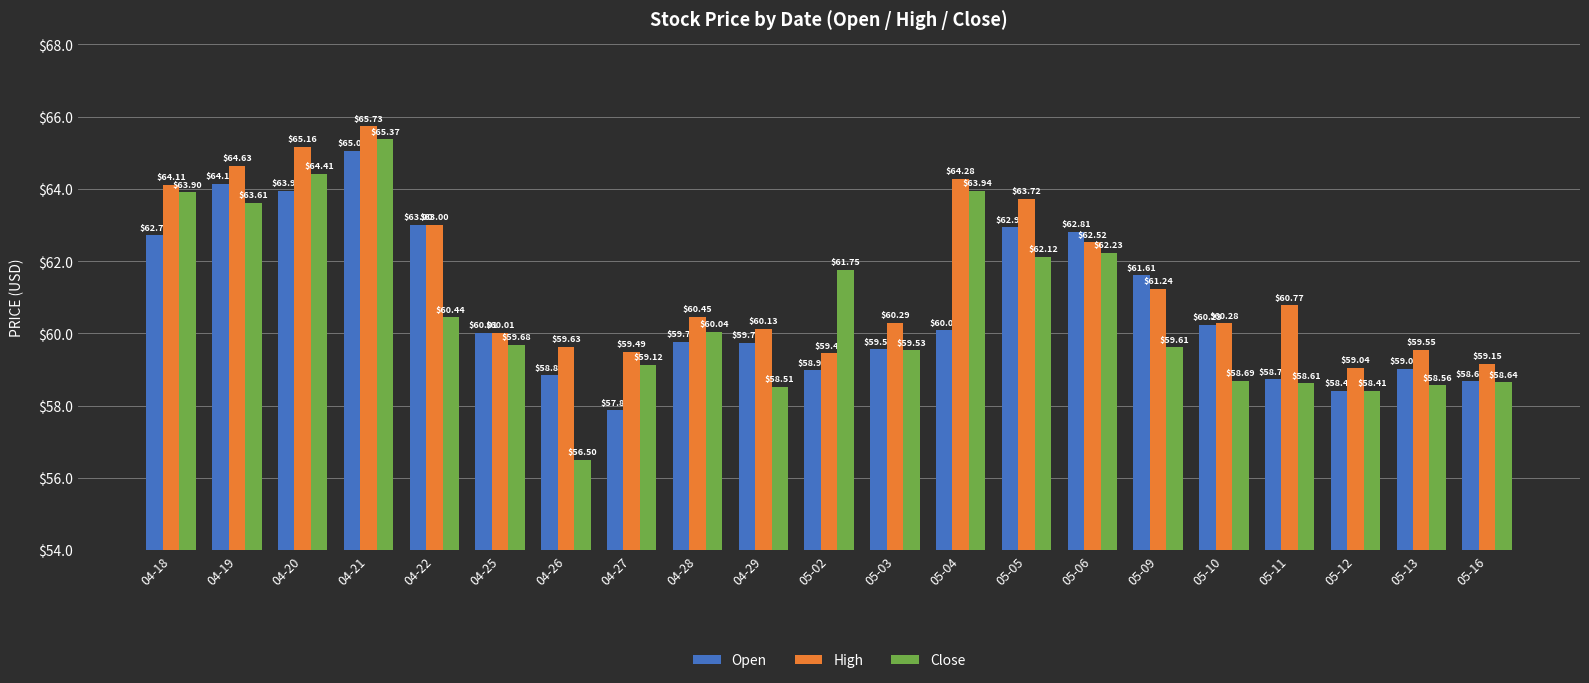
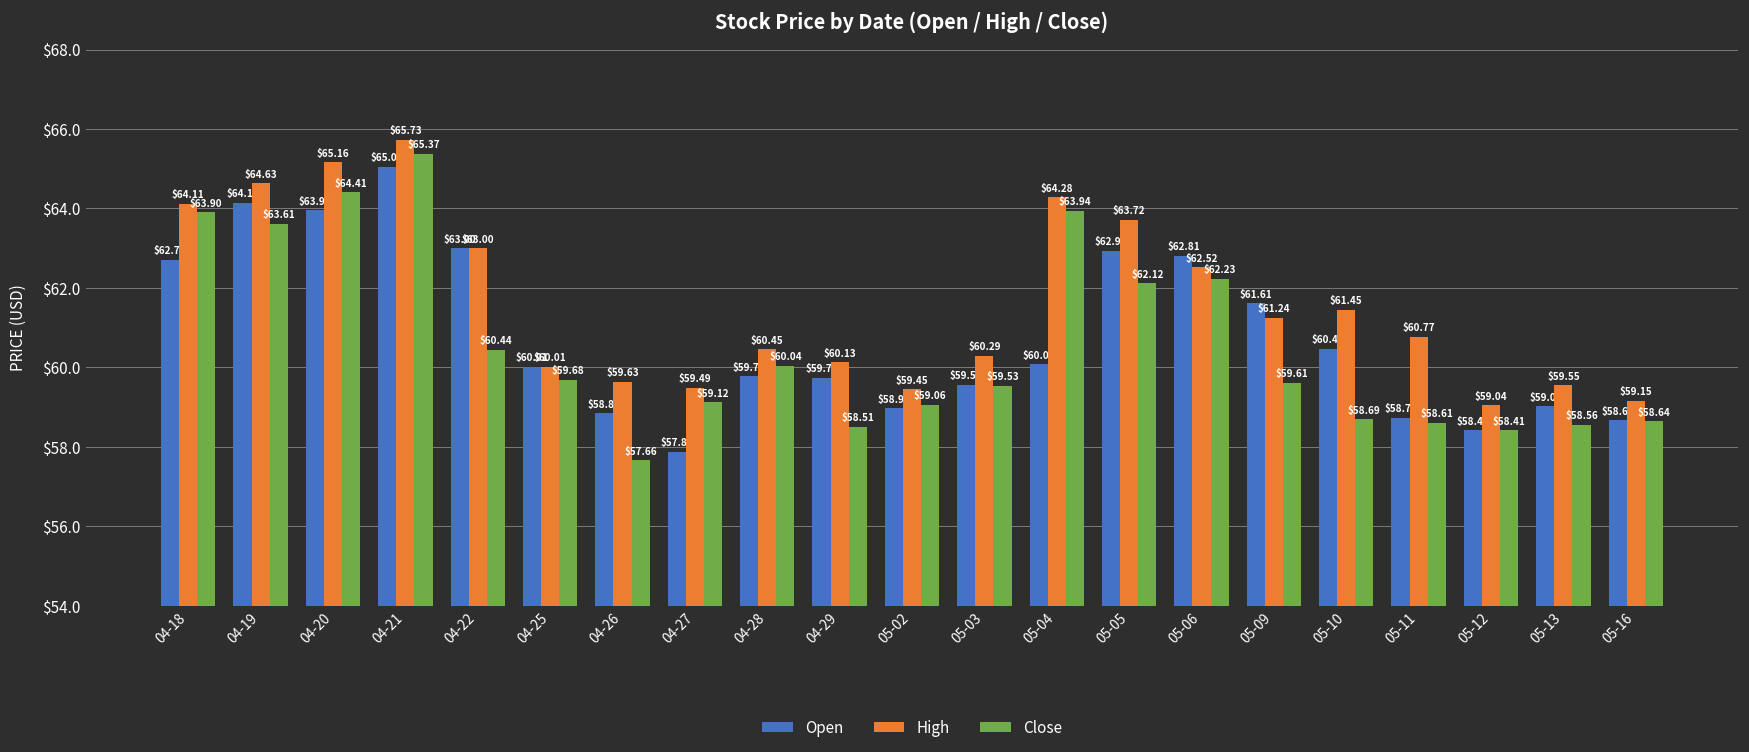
  {
    "Open": {
      "04-18": "$62.71",
      "04-19": "$64.14",
      "04-20": "$63.95",
      "04-21": "$65.05",
      "04-26": "$58.84",
      "04-27": "$57.87",
      "04-28": "$59.77",
      "04-29": "$59.74",
      "05-02": "$58.97",
      "05-03": "$59.56",
      "05-04": "$60.08",
      "05-05": "$62.93",
      "05-06": "$62.81",
      "05-09": "$61.61",
-     "05-10": "$60.23",
+     "05-10": "$60.47",
      "05-11": "$58.73",
      "05-12": "$58.41",
      "05-13": "$59.02",
      "05-16": "$58.67"
    },
    "High": {
      "04-18": "$64.11",
      "04-19": "$64.63",
      "04-20": "$65.16",
      "04-21": "$65.73",
      "04-26": "$59.63",
      "04-27": "$59.49",
      "04-28": "$60.45",
      "04-29": "$60.13",
      "05-02": "$59.45",
      "05-03": "$60.29",
      "05-04": "$64.28",
      "05-05": "$63.72",
      "05-06": "$62.52",
      "05-09": "$61.24",
-     "05-10": "$60.28",
+     "05-10": "$61.45",
      "05-11": "$60.77",
      "05-12": "$59.04",
      "05-13": "$59.55",
      "05-16": "$59.15"
    },
    "Close": {
      "04-18": "$63.90",
      "04-19": "$63.61",
      "04-20": "$64.41",
      "04-21": "$65.37",
      "04-22": "$60.44",
      "04-25": "$59.68",
-     "04-26": "$56.50",
+     "04-26": "$57.66",
      "04-27": "$59.12",
      "04-28": "$60.04",
      "04-29": "$58.51",
-     "05-02": "$61.75",
+     "05-02": "$59.06",
      "05-03": "$59.53",
      "05-04": "$63.94",
      "05-05": "$62.12",
      "05-06": "$62.23",
      "05-09": "$59.61",
      "05-10": "$58.69",
      "05-11": "$58.61",
      "05-12": "$58.41",
      "05-13": "$58.56",
      "05-16": "$58.64"
    }
  }
